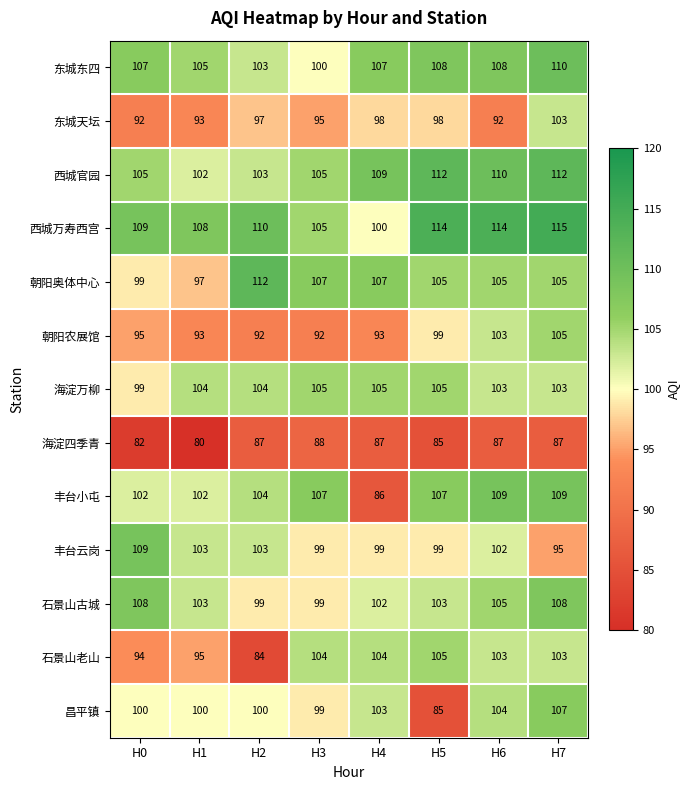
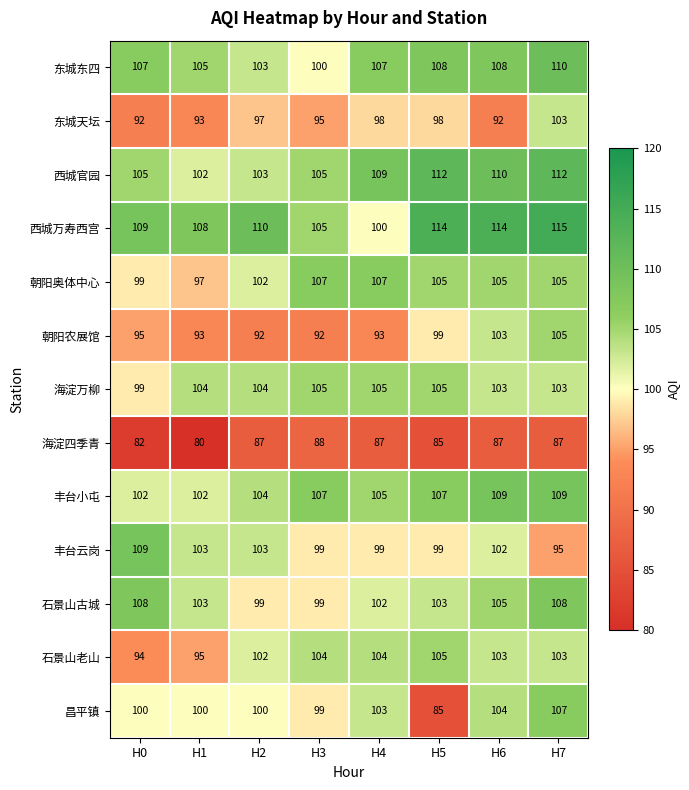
  {
    "东城东四": {
      "H0": 107,
      "H1": 105,
      "H2": 103,
      "H3": 100,
      "H4": 107,
      "H5": 108,
      "H6": 108,
      "H7": 110
    },
    "东城天坛": {
      "H0": 92,
      "H1": 93,
      "H2": 97,
      "H3": 95,
      "H4": 98,
      "H5": 98,
      "H6": 92,
      "H7": 103
    },
    "西城官园": {
      "H0": 105,
      "H1": 102,
      "H2": 103,
      "H3": 105,
      "H4": 109,
      "H5": 112,
      "H6": 110,
      "H7": 112
    },
    "西城万寿西宫": {
      "H0": 109,
      "H1": 108,
      "H2": 110,
      "H3": 105,
      "H4": 100,
      "H5": 114,
      "H6": 114,
      "H7": 115
    },
    "朝阳奥体中心": {
      "H0": 99,
      "H1": 97,
-     "H2": 112,
+     "H2": 102,
      "H3": 107,
      "H4": 107,
      "H5": 105,
      "H6": 105,
      "H7": 105
    },
    "朝阳农展馆": {
      "H0": 95,
      "H1": 93,
      "H2": 92,
      "H3": 92,
      "H4": 93,
      "H5": 99,
      "H6": 103,
      "H7": 105
    },
    "海淀万柳": {
      "H0": 99,
      "H1": 104,
      "H2": 104,
      "H3": 105,
      "H4": 105,
      "H5": 105,
      "H6": 103,
      "H7": 103
    },
    "海淀四季青": {
      "H0": 82,
      "H1": 80,
      "H2": 87,
      "H3": 88,
      "H4": 87,
      "H5": 85,
      "H6": 87,
      "H7": 87
    },
    "丰台小屯": {
      "H0": 102,
      "H1": 102,
      "H2": 104,
      "H3": 107,
-     "H4": 86,
+     "H4": 105,
      "H5": 107,
      "H6": 109,
      "H7": 109
    },
    "丰台云岗": {
      "H0": 109,
      "H1": 103,
      "H2": 103,
      "H3": 99,
      "H4": 99,
      "H5": 99,
      "H6": 102,
      "H7": 95
    },
    "石景山古城": {
      "H0": 108,
      "H1": 103,
      "H2": 99,
      "H3": 99,
      "H4": 102,
      "H5": 103,
      "H6": 105,
      "H7": 108
    },
    "石景山老山": {
      "H0": 94,
      "H1": 95,
-     "H2": 84,
+     "H2": 102,
      "H3": 104,
      "H4": 104,
      "H5": 105,
      "H6": 103,
      "H7": 103
    },
    "昌平镇": {
      "H0": 100,
      "H1": 100,
      "H2": 100,
      "H3": 99,
      "H4": 103,
      "H5": 85,
      "H6": 104,
      "H7": 107
    }
  }
